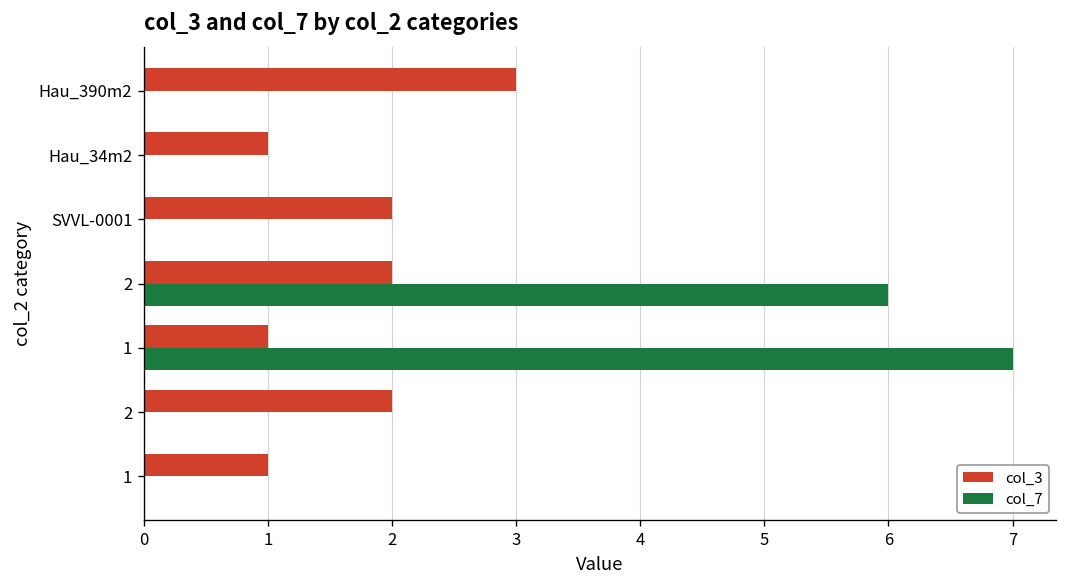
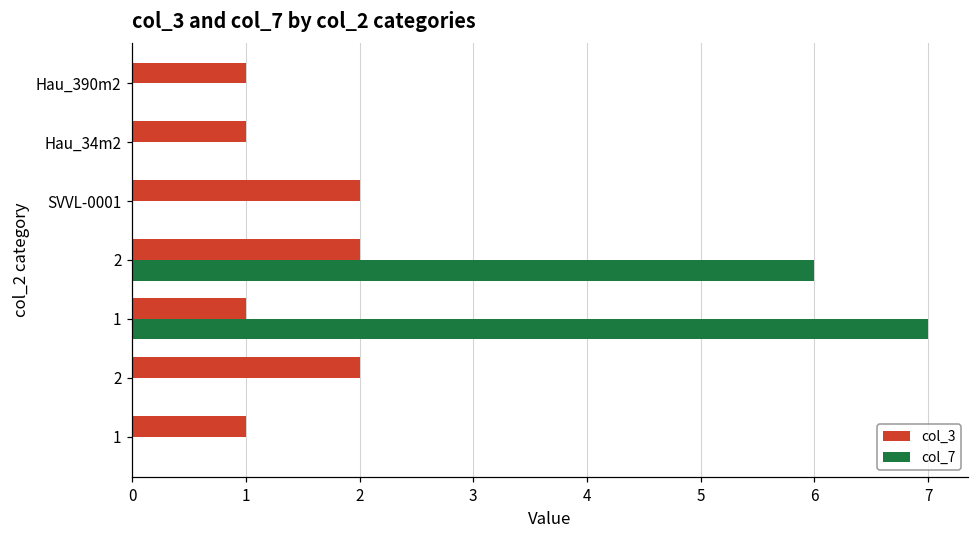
  {
    "col_3": {
-     "Hau_390m2": 3,
+     "Hau_390m2": 1,
      "Hau_34m2": 1,
      "SVVL-0001": 2
    },
    "col_7": {
      "Hau_390m2": 0,
      "Hau_34m2": 0,
      "SVVL-0001": 0
    }
  }
